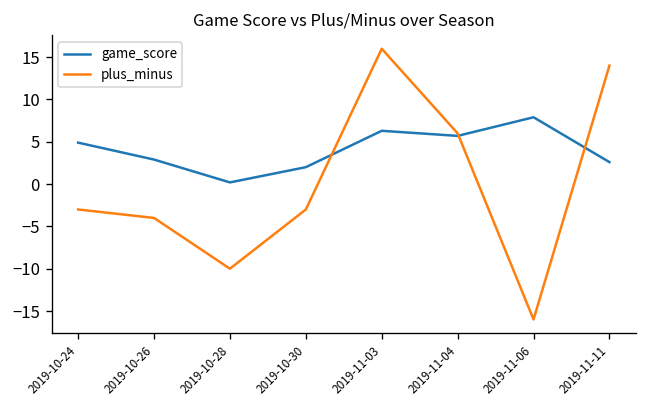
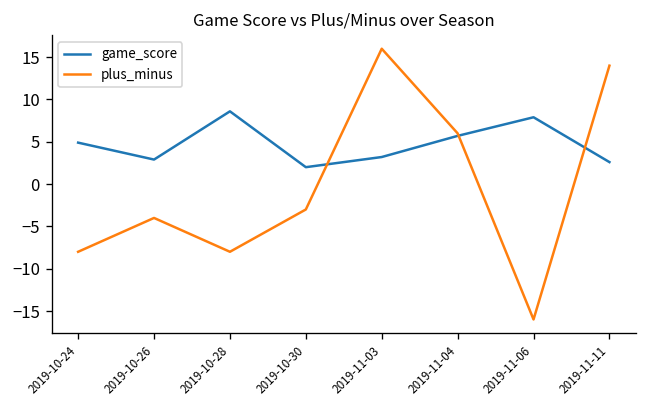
  {
    "game_score": {
      "2019-10-24": 5,
      "2019-10-26": 3,
-     "2019-10-28": 0,
+     "2019-10-28": 9,
      "2019-10-30": 2,
-     "2019-11-03": 6,
+     "2019-11-03": 3,
      "2019-11-06": 8,
      "2019-11-11": 3
    },
    "plus_minus": {
-     "2019-10-24": -3,
+     "2019-10-24": -8,
      "2019-10-26": -4,
-     "2019-10-28": -10,
+     "2019-10-28": -8,
      "2019-10-30": -3,
      "2019-11-03": 16,
      "2019-11-06": -16,
      "2019-11-11": 14
    }
  }
